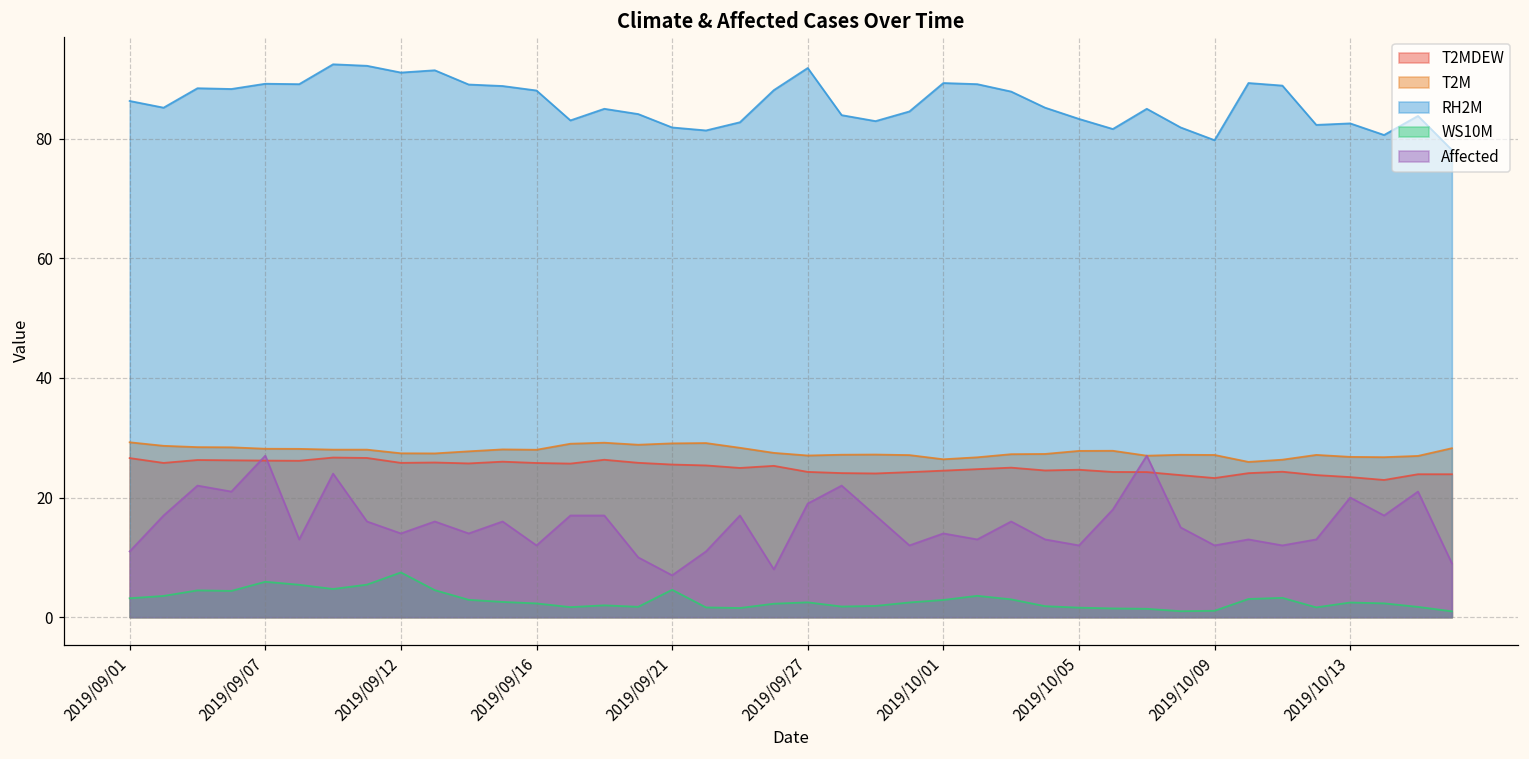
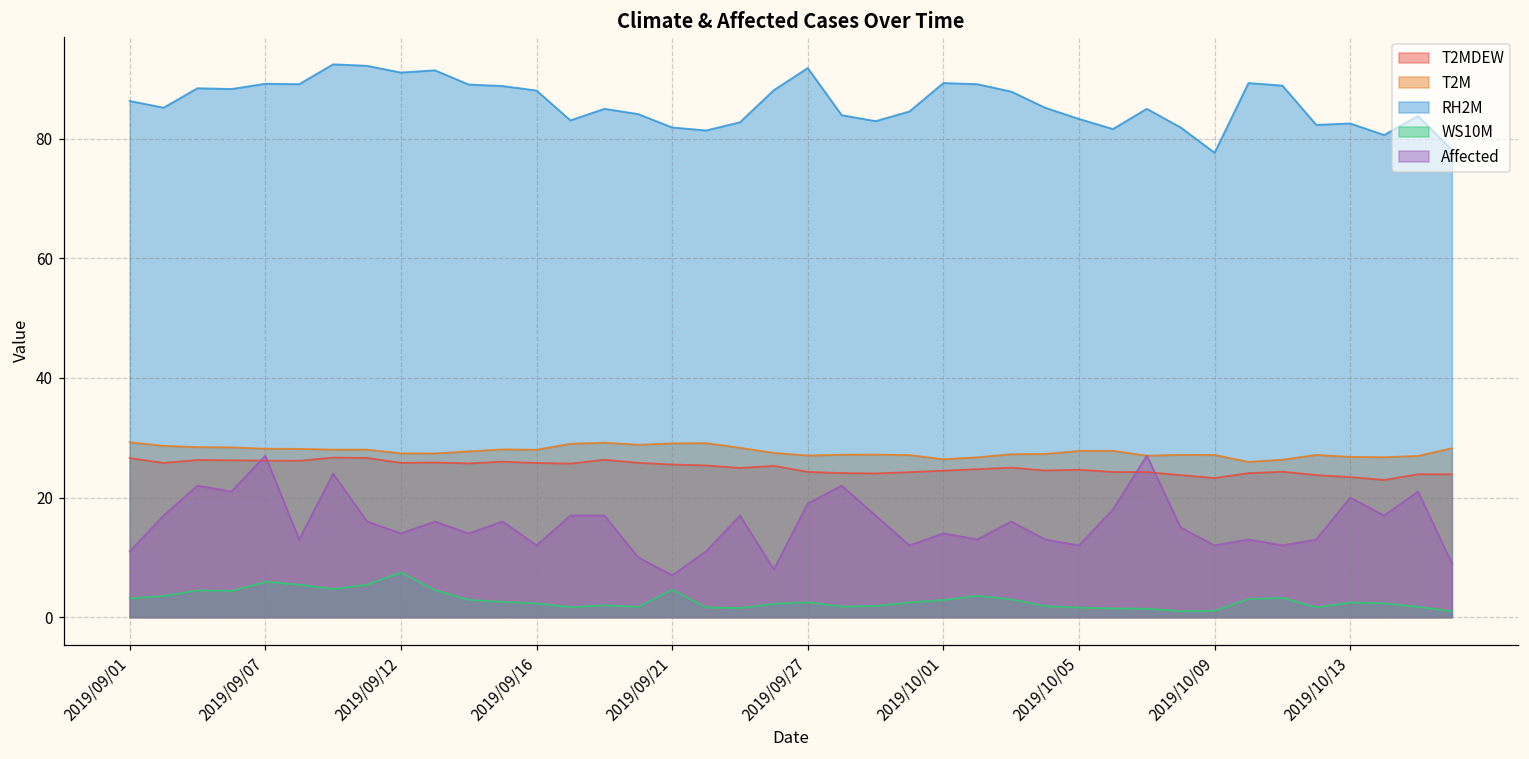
  {
    "RH2M": {
      "2019/09/01": 86,
      "2019/09/07": 89,
      "2019/09/12": 91,
      "2019/09/16": 88,
      "2019/09/21": 82,
      "2019/09/27": 92,
      "2019/10/01": 89,
      "2019/10/05": 83,
-     "2019/10/09": 80,
+     "2019/10/09": 78,
      "2019/10/13": 83
    },
    "WS10M": {
      "2019/09/01": 3,
      "2019/09/07": 6,
      "2019/09/12": 7,
      "2019/09/16": 2,
      "2019/09/21": 5,
      "2019/09/27": 2,
      "2019/10/01": 3,
      "2019/10/05": 2,
      "2019/10/09": 1,
      "2019/10/13": 2
    },
    "Affected": {
      "2019/09/01": 11,
      "2019/09/07": 27,
      "2019/09/12": 14,
      "2019/09/16": 12,
      "2019/09/21": 7,
      "2019/09/27": 19,
      "2019/10/01": 14,
      "2019/10/05": 12,
      "2019/10/09": 12,
      "2019/10/13": 20
    }
  }
